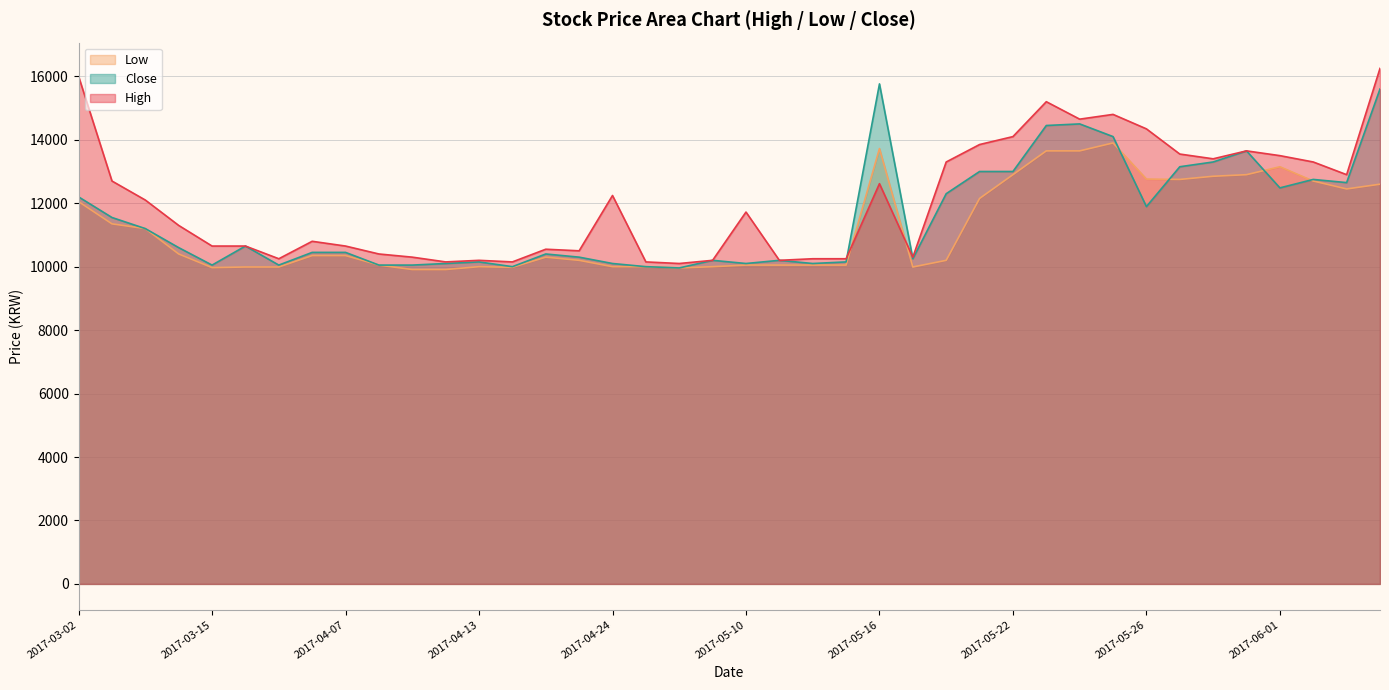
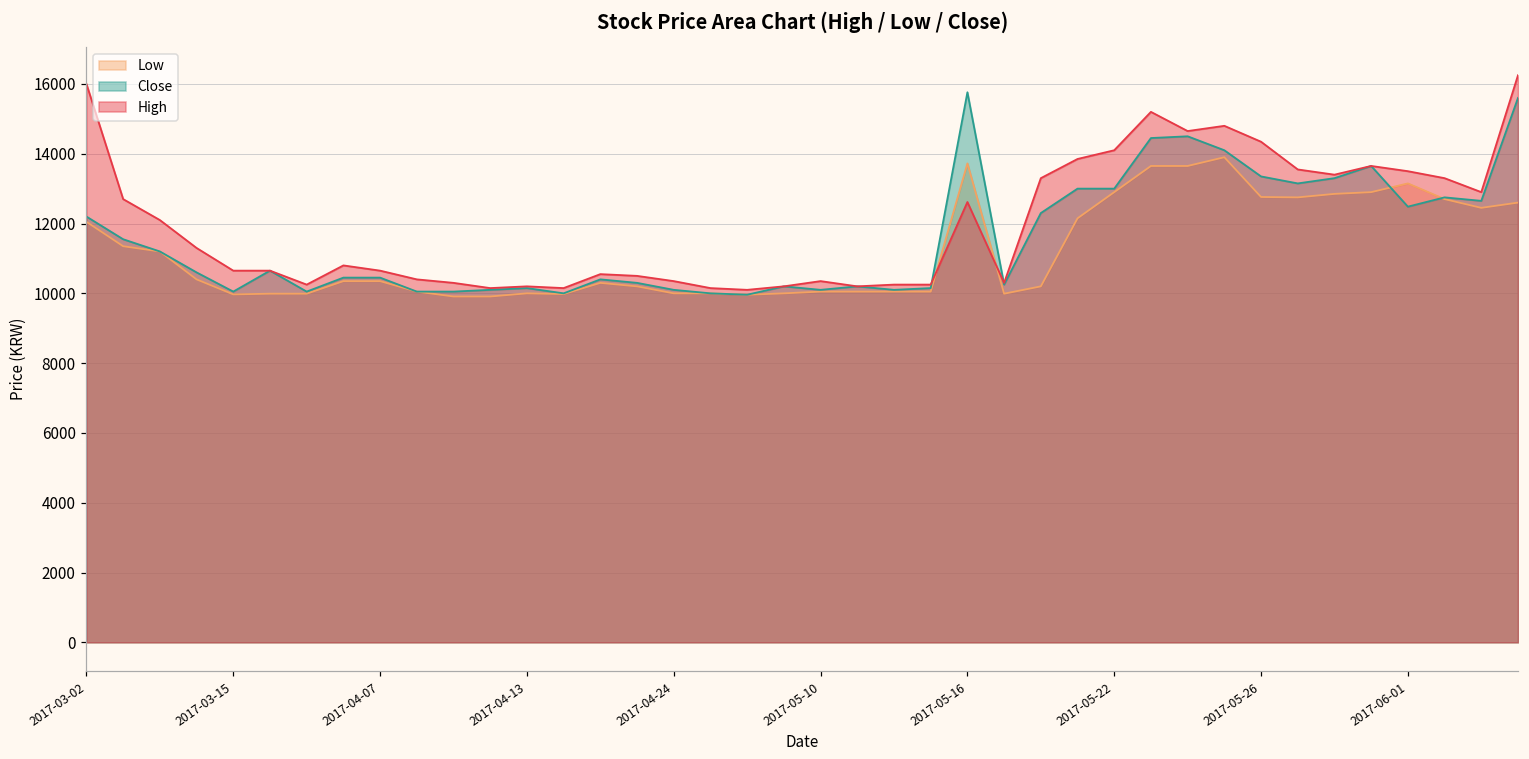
  {
    "Low": {
      "2017-03-02": 12100,
      "2017-04-07": 10400,
      "2017-04-13": 10000,
      "2017-04-24": 10000,
      "2017-05-16": 13700,
      "2017-05-22": 12900,
      "2017-05-26": 12800,
      "2017-06-01": 13200
    },
    "Close": {
      "2017-03-02": 12200,
      "2017-04-07": 10500,
      "2017-04-24": 10100,
      "2017-05-16": 15800,
      "2017-05-22": 13000,
-     "2017-05-26": 11900,
+     "2017-05-26": 13400,
      "2017-06-01": 12500
    },
    "High": {
      "2017-03-02": 16000,
      "2017-03-15": 10700,
      "2017-04-07": 10700,
-     "2017-04-24": 12200,
-     "2017-05-10": 11700,
+     "2017-04-24": 10400,
+     "2017-05-10": 10400,
      "2017-05-16": 12600,
      "2017-05-22": 14100,
      "2017-05-26": 14300,
      "2017-06-01": 13500
    }
  }
